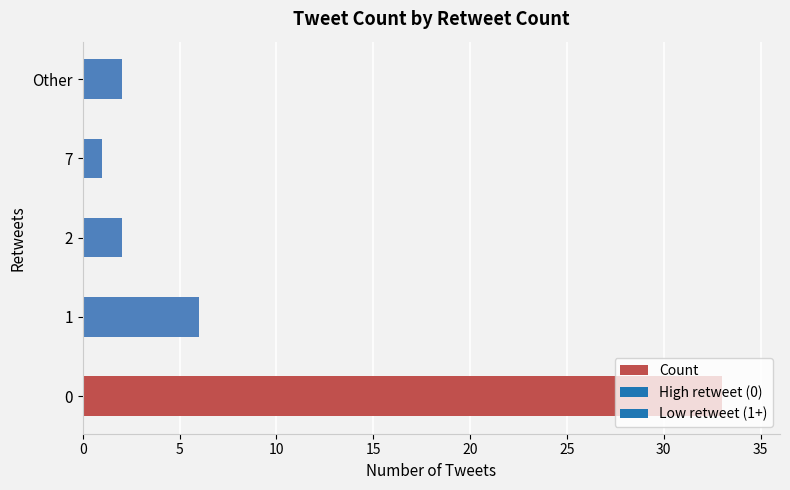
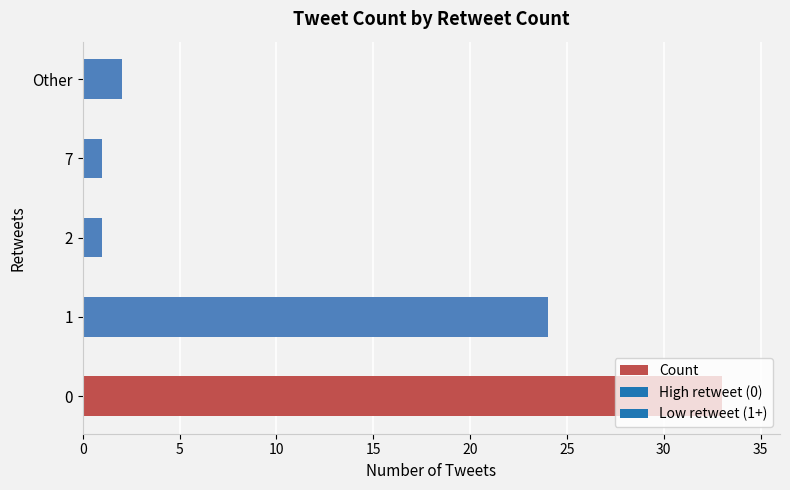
  {
    "Other": 2,
    "7": 1,
-   "2": 2,
-   "1": 6
+   "2": 1,
+   "1": 24
  }
